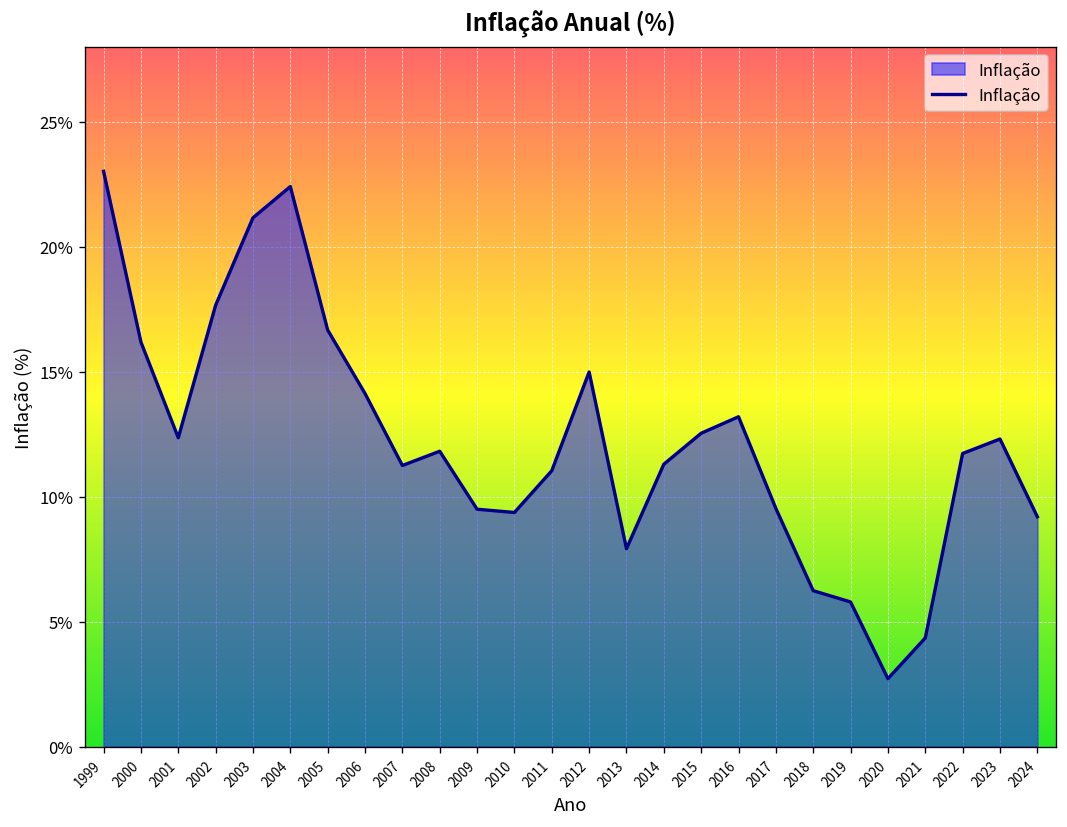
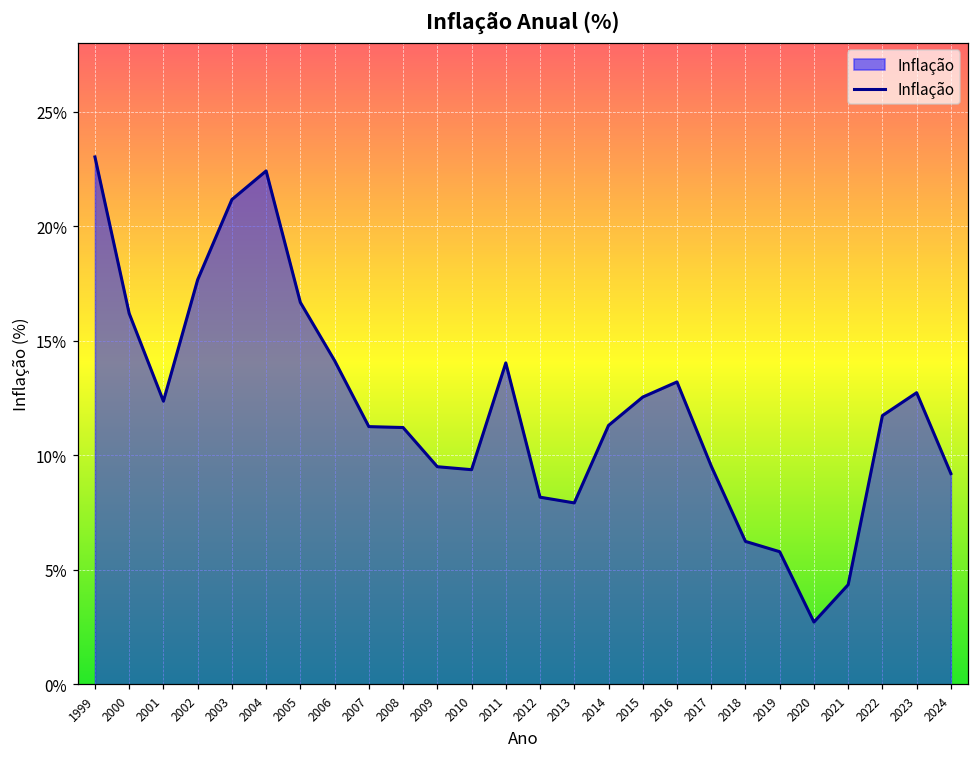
  {
    "1999": "23.0%",
    "2000": "16.2%",
    "2001": "12.4%",
    "2002": "17.7%",
    "2003": "21.2%",
    "2004": "22.4%",
    "2005": "16.7%",
    "2006": "14.1%",
    "2007": "11.3%",
-   "2008": "11.8%",
+   "2008": "11.2%",
    "2009": "9.5%",
    "2010": "9.4%",
-   "2011": "11.0%",
-   "2012": "15.0%",
+   "2011": "14.0%",
+   "2012": "8.2%",
    "2013": "7.9%",
    "2014": "11.3%",
    "2015": "12.5%",
    "2016": "13.2%",
    "2017": "9.5%",
    "2018": "6.2%",
    "2019": "5.8%",
    "2020": "2.7%",
    "2021": "4.4%",
    "2022": "11.7%",
-   "2023": "12.3%",
+   "2023": "12.7%",
    "2024": "9.2%"
  }
